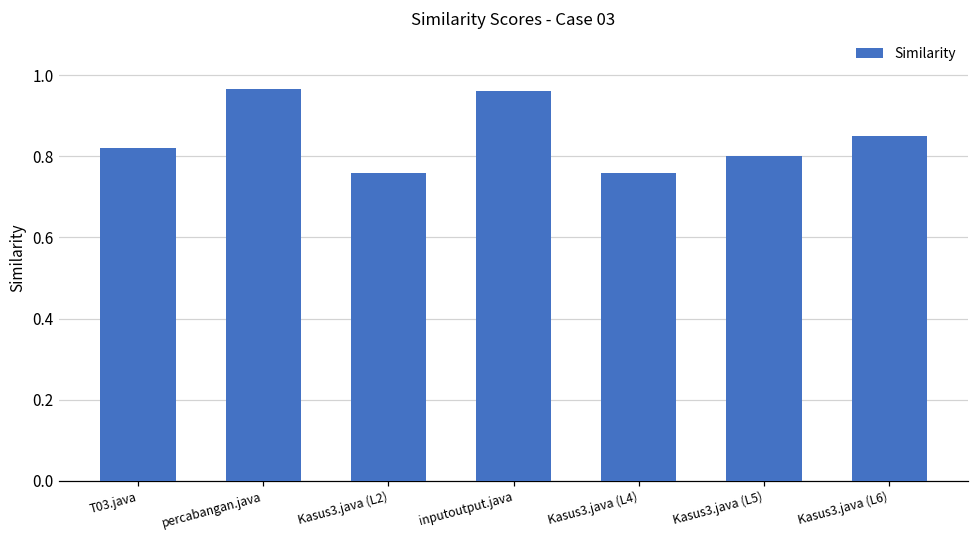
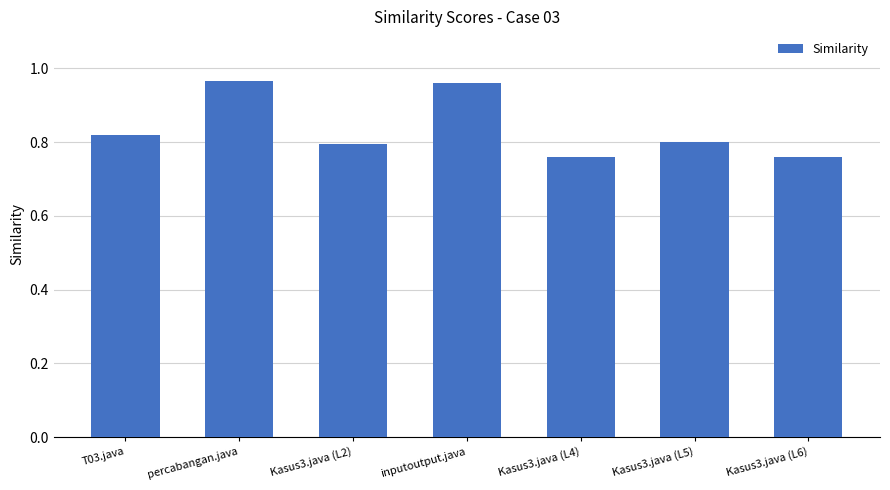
  {
    "T03.java": 0.82,
    "percabangan.java": 0.97,
-   "Kasus3.java (L2)": 0.76,
+   "Kasus3.java (L2)": 0.79,
    "inputoutput.java": 0.96,
    "Kasus3.java (L4)": 0.76,
    "Kasus3.java (L5)": 0.80,
-   "Kasus3.java (L6)": 0.85
+   "Kasus3.java (L6)": 0.76
  }
